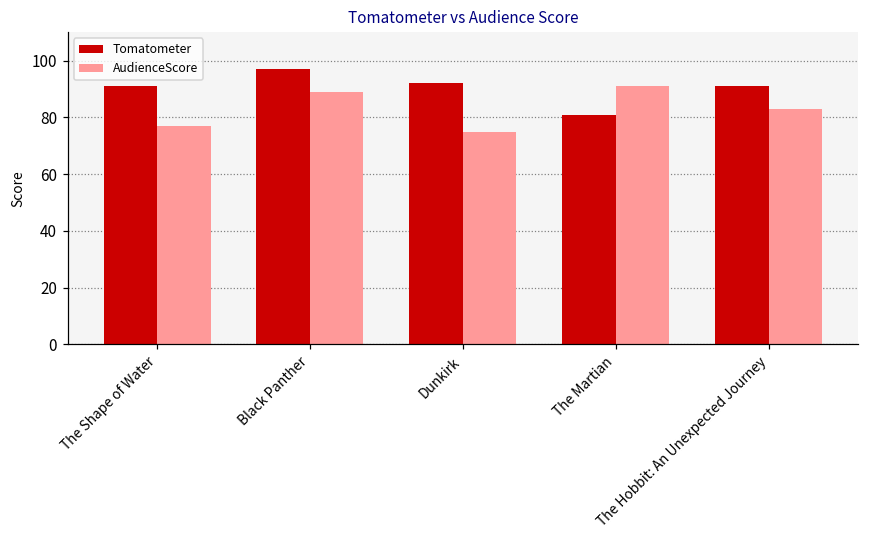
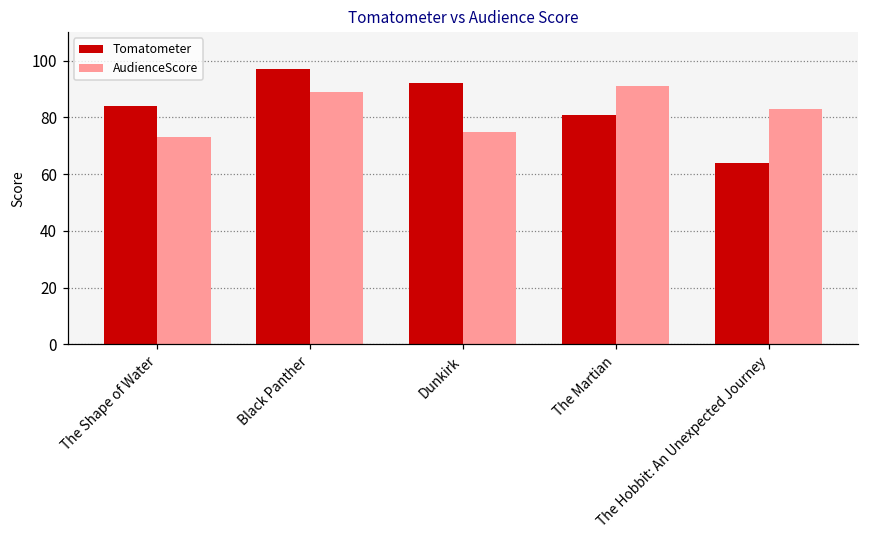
  {
    "Tomatometer": {
-     "The Shape of Water": 91,
+     "The Shape of Water": 84,
      "Black Panther": 97,
      "Dunkirk": 92,
      "The Martian": 81,
-     "The Hobbit: An Unexpected Journey": 91
+     "The Hobbit: An Unexpected Journey": 64
    },
    "AudienceScore": {
-     "The Shape of Water": 77,
+     "The Shape of Water": 73,
      "Black Panther": 89,
      "Dunkirk": 75,
      "The Martian": 91,
      "The Hobbit: An Unexpected Journey": 83
    }
  }
